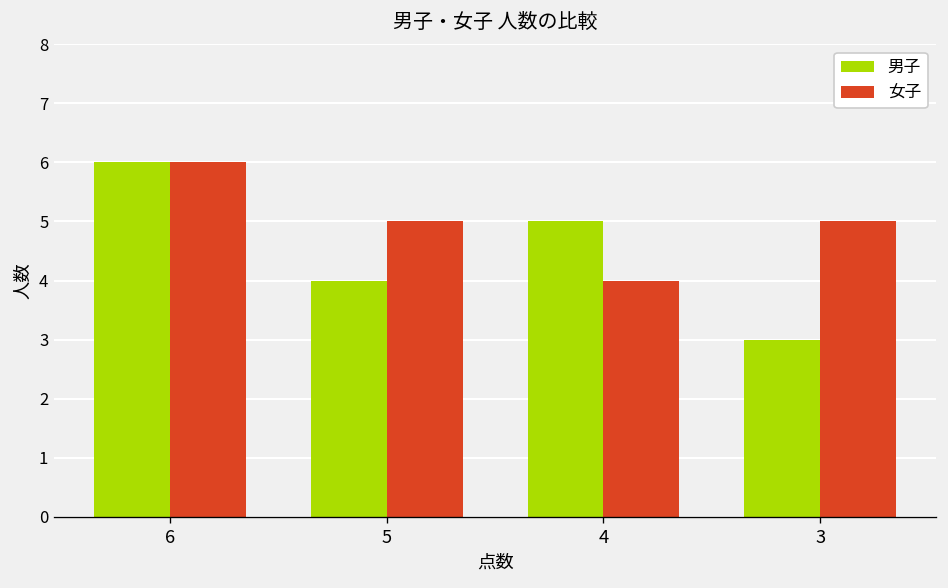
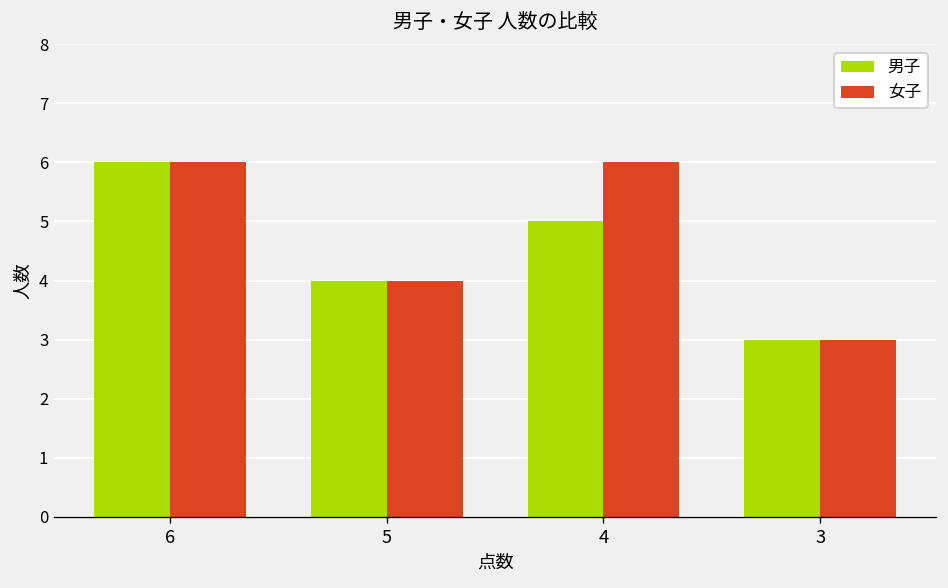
  {
    "男子": {
      "6": 6,
      "5": 4,
      "4": 5,
      "3": 3
    },
    "女子": {
      "6": 6,
-     "5": 5,
-     "4": 4,
-     "3": 5
+     "5": 4,
+     "4": 6,
+     "3": 3
    }
  }
